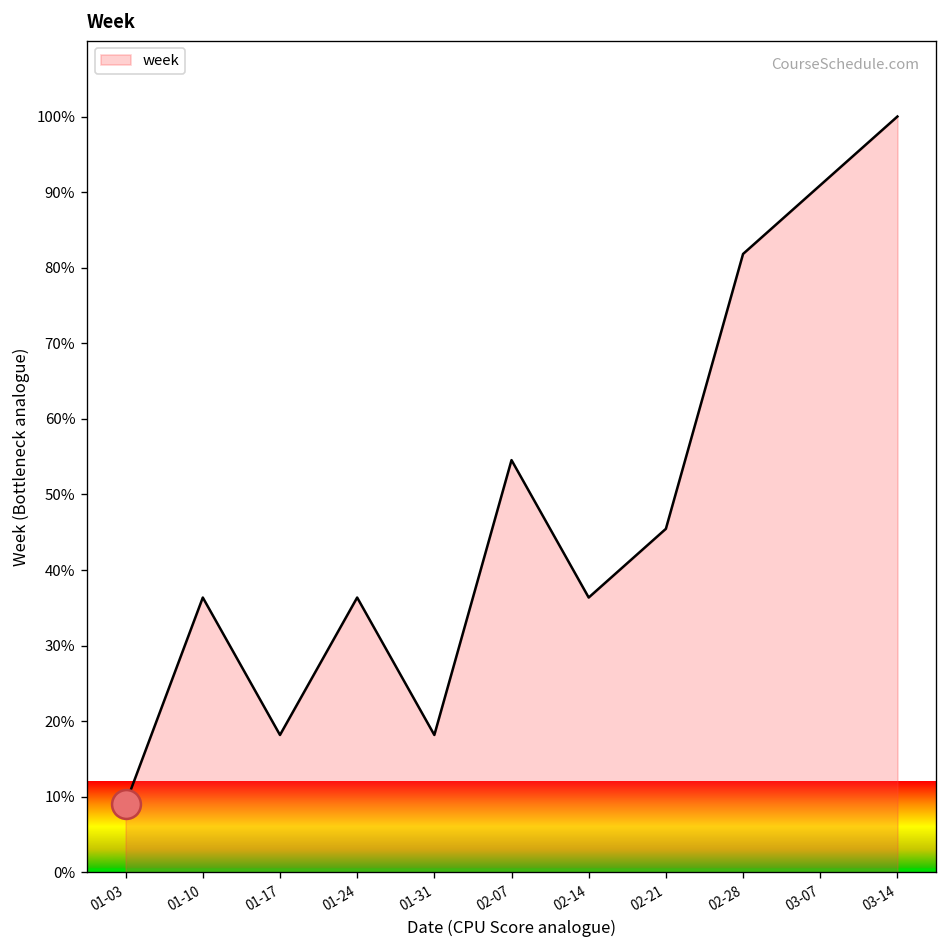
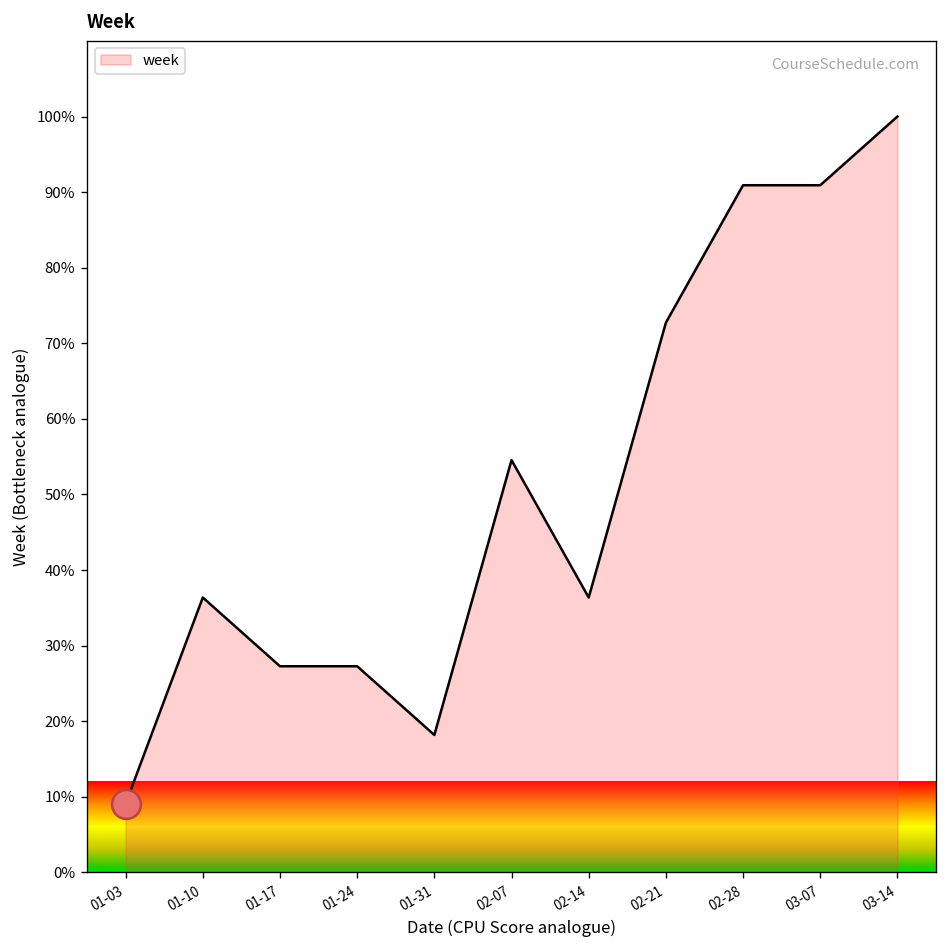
  {
    "week": {
      "01-10": "36%",
-     "01-17": "18%",
-     "01-24": "36%",
+     "01-17": "27%",
+     "01-24": "27%",
      "01-31": "18%",
      "02-07": "55%",
      "02-14": "36%",
-     "02-21": "45%",
-     "02-28": "82%",
+     "02-21": "73%",
+     "02-28": "91%",
      "03-07": "91%",
      "03-14": "100%"
    }
  }
